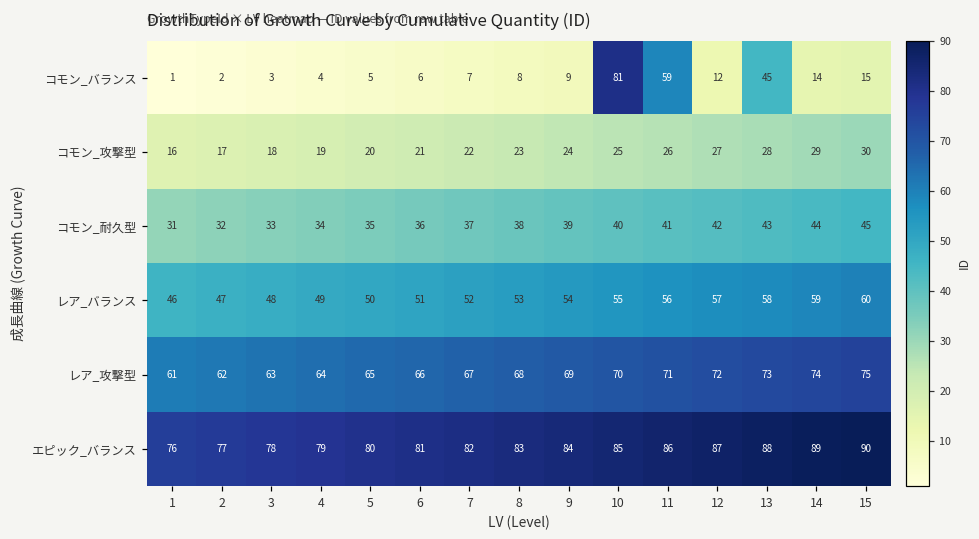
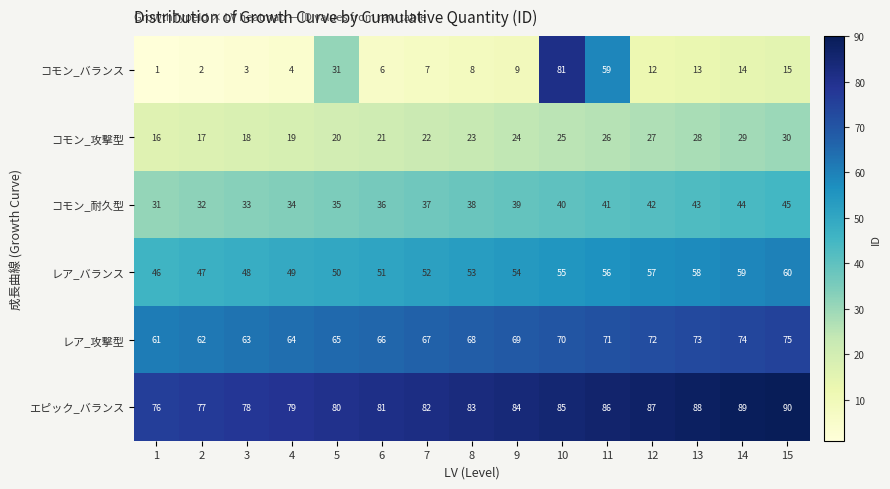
  {
    "コモン_バランス": {
      "1": 1,
      "2": 2,
      "3": 3,
      "4": 4,
-     "5": 5,
+     "5": 31,
      "6": 6,
      "7": 7,
      "8": 8,
      "9": 9,
      "10": 81,
      "11": 59,
      "12": 12,
-     "13": 45,
+     "13": 13,
      "14": 14,
      "15": 15
    },
    "コモン_攻撃型": {
      "1": 16,
      "2": 17,
      "3": 18,
      "4": 19,
      "5": 20,
      "6": 21,
      "7": 22,
      "8": 23,
      "9": 24,
      "10": 25,
      "11": 26,
      "12": 27,
      "13": 28,
      "14": 29,
      "15": 30
    },
    "コモン_耐久型": {
      "1": 31,
      "2": 32,
      "3": 33,
      "4": 34,
      "5": 35,
      "6": 36,
      "7": 37,
      "8": 38,
      "9": 39,
      "10": 40,
      "11": 41,
      "12": 42,
      "13": 43,
      "14": 44,
      "15": 45
    },
    "レア_バランス": {
      "1": 46,
      "2": 47,
      "3": 48,
      "4": 49,
      "5": 50,
      "6": 51,
      "7": 52,
      "8": 53,
      "9": 54,
      "10": 55,
      "11": 56,
      "12": 57,
      "13": 58,
      "14": 59,
      "15": 60
    },
    "レア_攻撃型": {
      "1": 61,
      "2": 62,
      "3": 63,
      "4": 64,
      "5": 65,
      "6": 66,
      "7": 67,
      "8": 68,
      "9": 69,
      "10": 70,
      "11": 71,
      "12": 72,
      "13": 73,
      "14": 74,
      "15": 75
    },
    "エピック_バランス": {
      "1": 76,
      "2": 77,
      "3": 78,
      "4": 79,
      "5": 80,
      "6": 81,
      "7": 82,
      "8": 83,
      "9": 84,
      "10": 85,
      "11": 86,
      "12": 87,
      "13": 88,
      "14": 89,
      "15": 90
    }
  }
